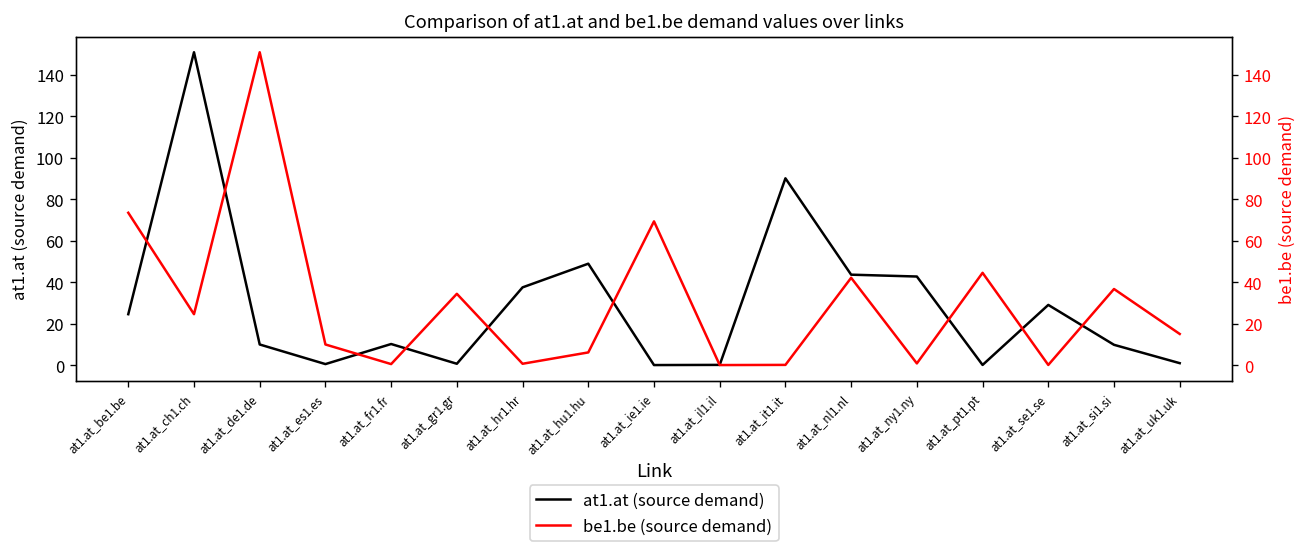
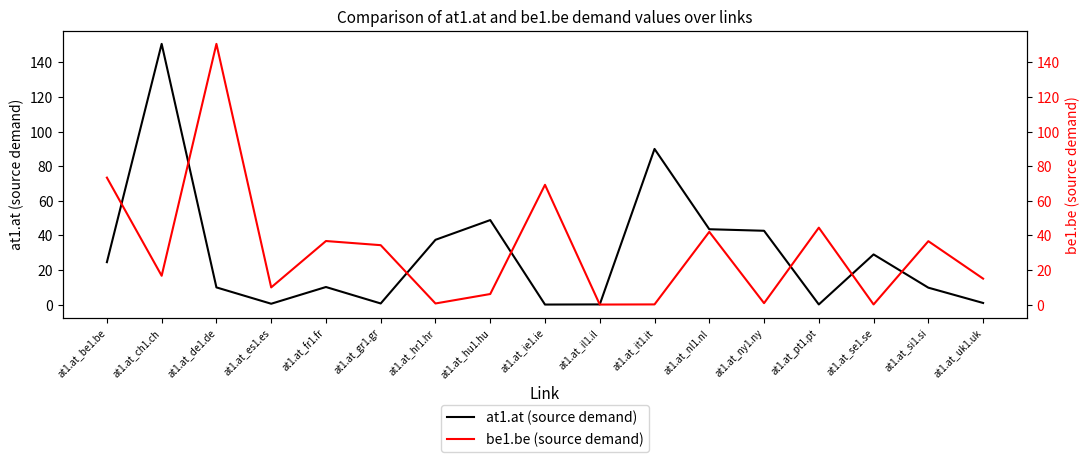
  {
    "at1.at (source demand)": {
      "at1.at_be1.be": 25,
      "at1.at_ch1.ch": 151,
      "at1.at_de1.de": 10,
      "at1.at_es1.es": 0,
      "at1.at_fr1.fr": 10,
      "at1.at_gr1.gr": 1,
      "at1.at_hr1.hr": 37,
      "at1.at_hu1.hu": 49,
      "at1.at_ie1.ie": 0,
      "at1.at_il1.il": 0,
      "at1.at_it1.it": 90,
      "at1.at_nl1.nl": 44,
      "at1.at_ny1.ny": 43,
      "at1.at_pt1.pt": 0,
      "at1.at_se1.se": 29,
      "at1.at_si1.si": 10,
      "at1.at_uk1.uk": 1
    },
    "be1.be (source demand)": {
      "at1.at_be1.be": 73,
-     "at1.at_ch1.ch": 25,
+     "at1.at_ch1.ch": 17,
      "at1.at_de1.de": 151,
      "at1.at_es1.es": 10,
-     "at1.at_fr1.fr": 0,
+     "at1.at_fr1.fr": 37,
      "at1.at_gr1.gr": 34,
      "at1.at_hr1.hr": 1,
      "at1.at_hu1.hu": 6,
      "at1.at_ie1.ie": 69,
      "at1.at_il1.il": 0,
      "at1.at_it1.it": 0,
      "at1.at_nl1.nl": 42,
      "at1.at_ny1.ny": 1,
      "at1.at_pt1.pt": 44,
      "at1.at_se1.se": 0,
      "at1.at_si1.si": 37,
      "at1.at_uk1.uk": 15
    }
  }
